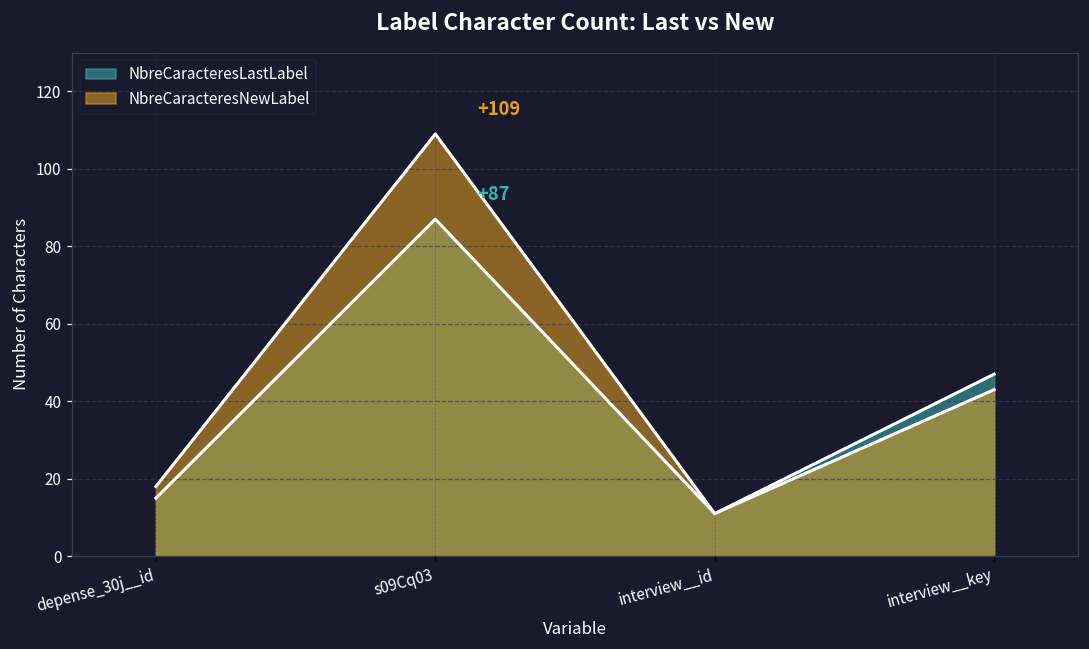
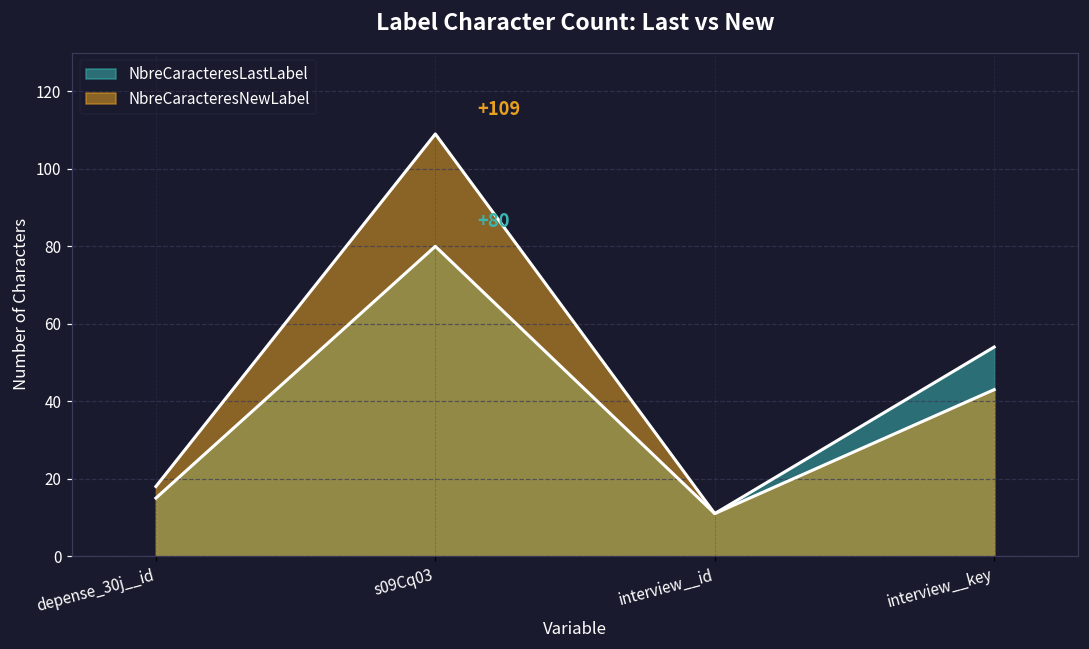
  {
    "NbreCaracteresLastLabel": {
-     "s09Cq03": "+87",
-     "interview__key": "47"
+     "s09Cq03": "+80",
+     "interview__key": "54"
    },
    "NbreCaracteresNewLabel": {
      "depense_30j__id": "18",
      "s09Cq03": "109",
      "interview__key": "43"
    }
  }
